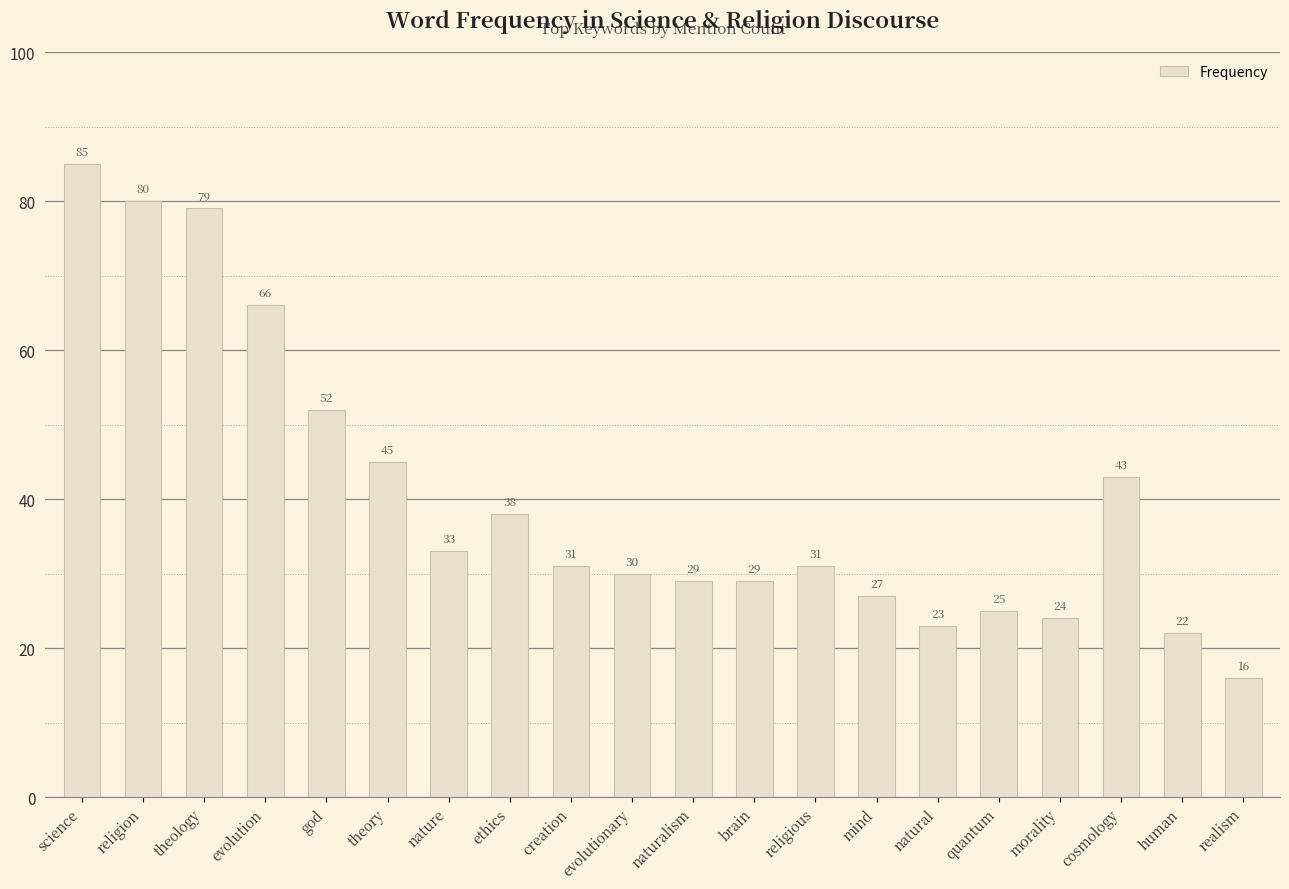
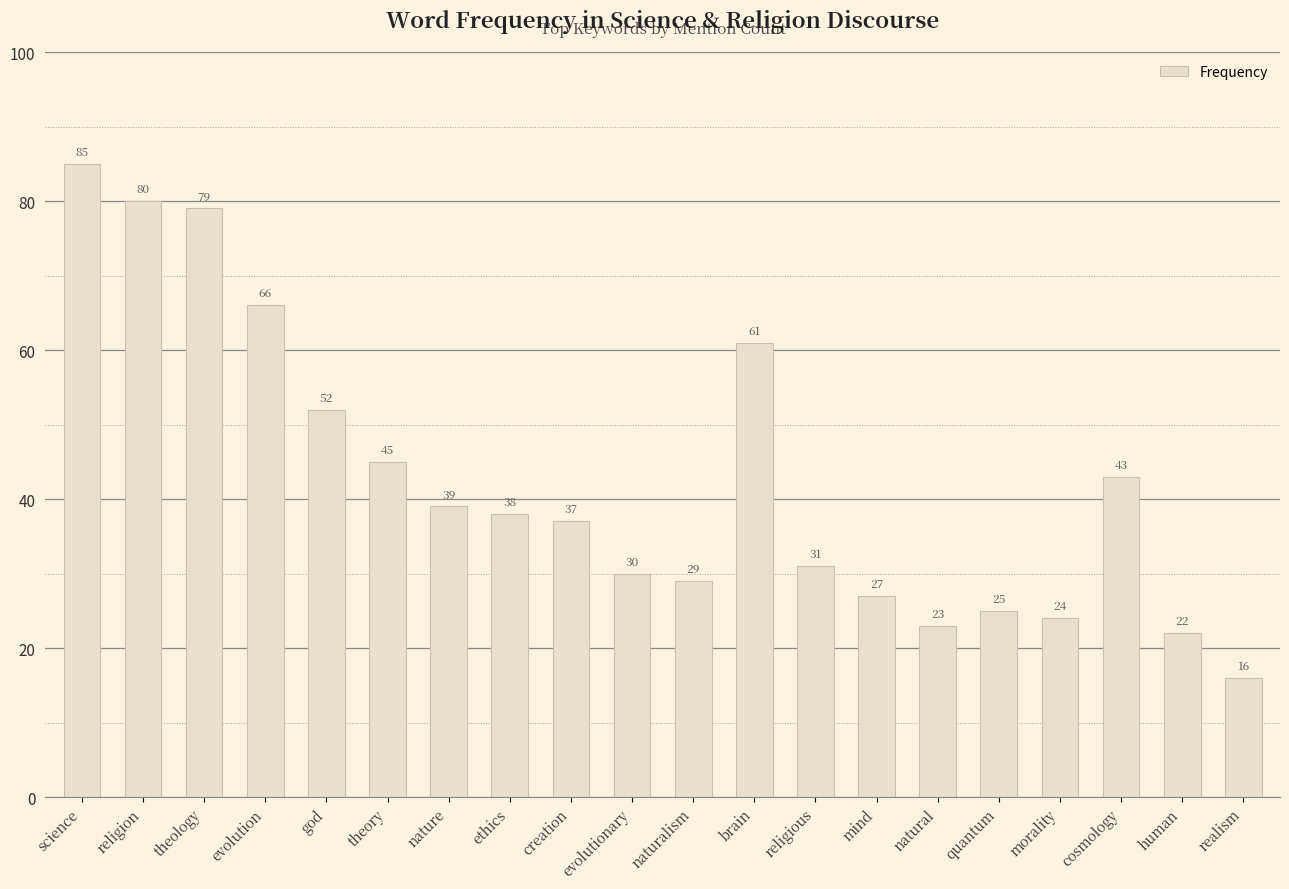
  {
    "science": 85,
    "religion": 80,
    "theology": 79,
    "evolution": 66,
    "god": 52,
    "theory": 45,
-   "nature": 33,
+   "nature": 39,
    "ethics": 38,
-   "creation": 31,
+   "creation": 37,
    "evolutionary": 30,
    "naturalism": 29,
-   "brain": 29,
+   "brain": 61,
    "religious": 31,
    "mind": 27,
    "natural": 23,
    "quantum": 25,
    "morality": 24,
    "cosmology": 43,
    "human": 22,
    "realism": 16
  }
